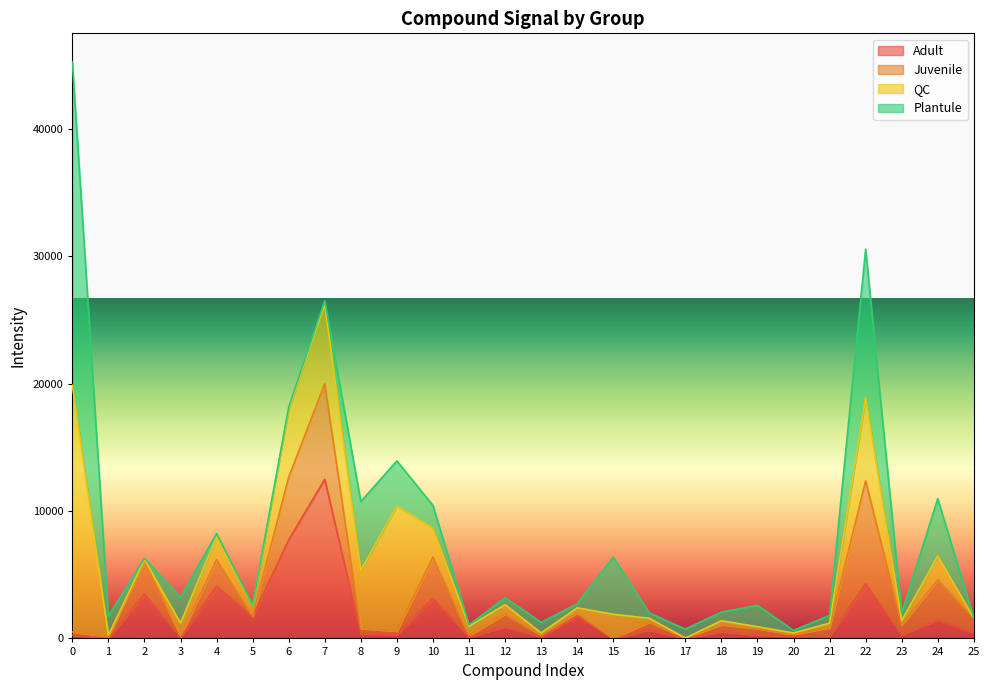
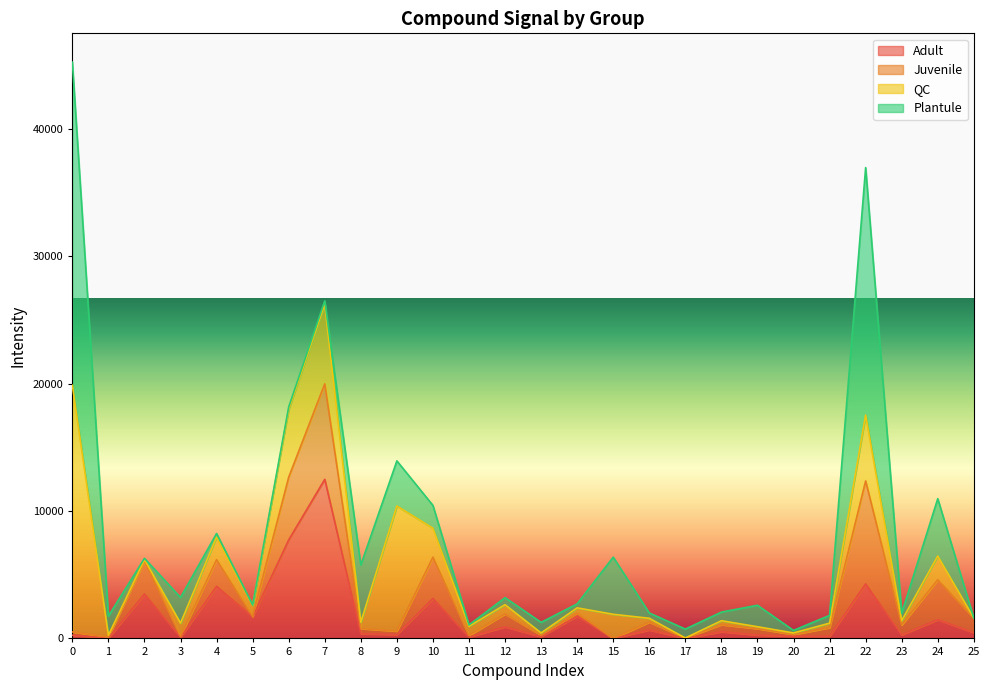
  {
    "QC": {
      "0": 19400,
      "3": 1000,
      "4": 1800,
      "7": 6200,
-     "8": 4600,
+     "8": 500,
      "9": 9800,
      "10": 2300,
      "12": 700,
      "14": 400,
      "15": 1900,
      "16": 300,
      "18": 300,
      "21": 400,
-     "22": 6500,
+     "22": 5200,
      "23": 300,
      "24": 1900
    },
    "Plantule": {
      "0": 25400,
      "1": 1500,
      "3": 2000,
      "4": 300,
      "7": 300,
-     "8": 5400,
+     "8": 4500,
      "9": 3500,
      "10": 1800,
      "12": 600,
      "13": 800,
      "14": 300,
      "15": 4500,
      "16": 400,
      "17": 700,
      "18": 700,
      "19": 1700,
      "20": 200,
      "21": 600,
-     "22": 11700,
+     "22": 19400,
      "23": 600,
      "24": 4500
    }
  }
